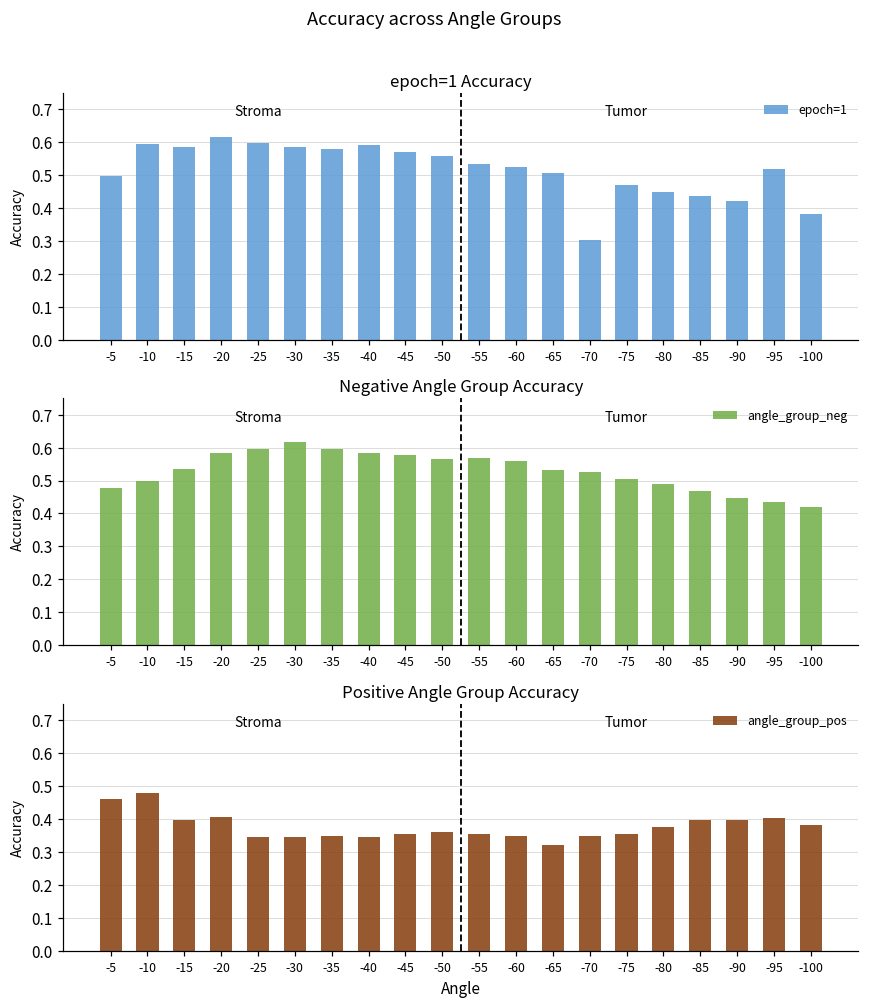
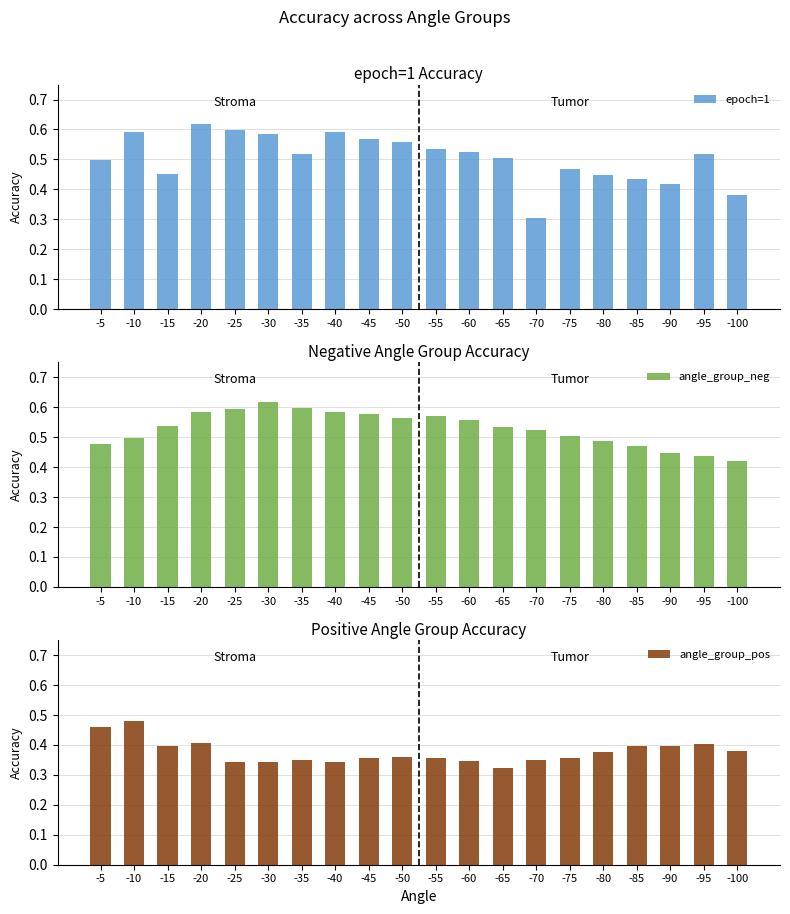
  {
    "epoch=1 Accuracy": {
      "-5": 0.50,
      "-10": 0.59,
-     "-15": 0.58,
+     "-15": 0.45,
      "-20": 0.62,
      "-25": 0.60,
      "-30": 0.58,
-     "-35": 0.58,
+     "-35": 0.52,
      "-40": 0.59,
      "-45": 0.57,
      "-50": 0.56,
      "-55": 0.53,
      "-60": 0.53,
      "-65": 0.51,
      "-70": 0.30,
      "-75": 0.47,
      "-80": 0.45,
      "-85": 0.44,
      "-90": 0.42,
      "-95": 0.52,
      "-100": 0.38
    },
    "Negative Angle Group Accuracy": {
      "-5": 0.48,
      "-10": 0.50,
      "-15": 0.54,
      "-20": 0.58,
      "-25": 0.59,
      "-30": 0.62,
      "-35": 0.60,
      "-40": 0.58,
      "-45": 0.58,
      "-50": 0.56,
      "-55": 0.57,
      "-60": 0.56,
      "-65": 0.53,
      "-70": 0.53,
      "-75": 0.51,
      "-80": 0.49,
      "-85": 0.47,
      "-90": 0.45,
      "-95": 0.44,
      "-100": 0.42
    },
    "Positive Angle Group Accuracy": {
      "-5": 0.46,
      "-10": 0.48,
      "-15": 0.40,
      "-20": 0.41,
      "-25": 0.34,
      "-30": 0.34,
      "-35": 0.35,
      "-40": 0.34,
      "-45": 0.36,
      "-50": 0.36,
      "-55": 0.36,
      "-60": 0.35,
      "-65": 0.32,
      "-70": 0.35,
      "-75": 0.36,
      "-80": 0.38,
      "-85": 0.40,
      "-90": 0.40,
      "-95": 0.40,
      "-100": 0.38
    }
  }
